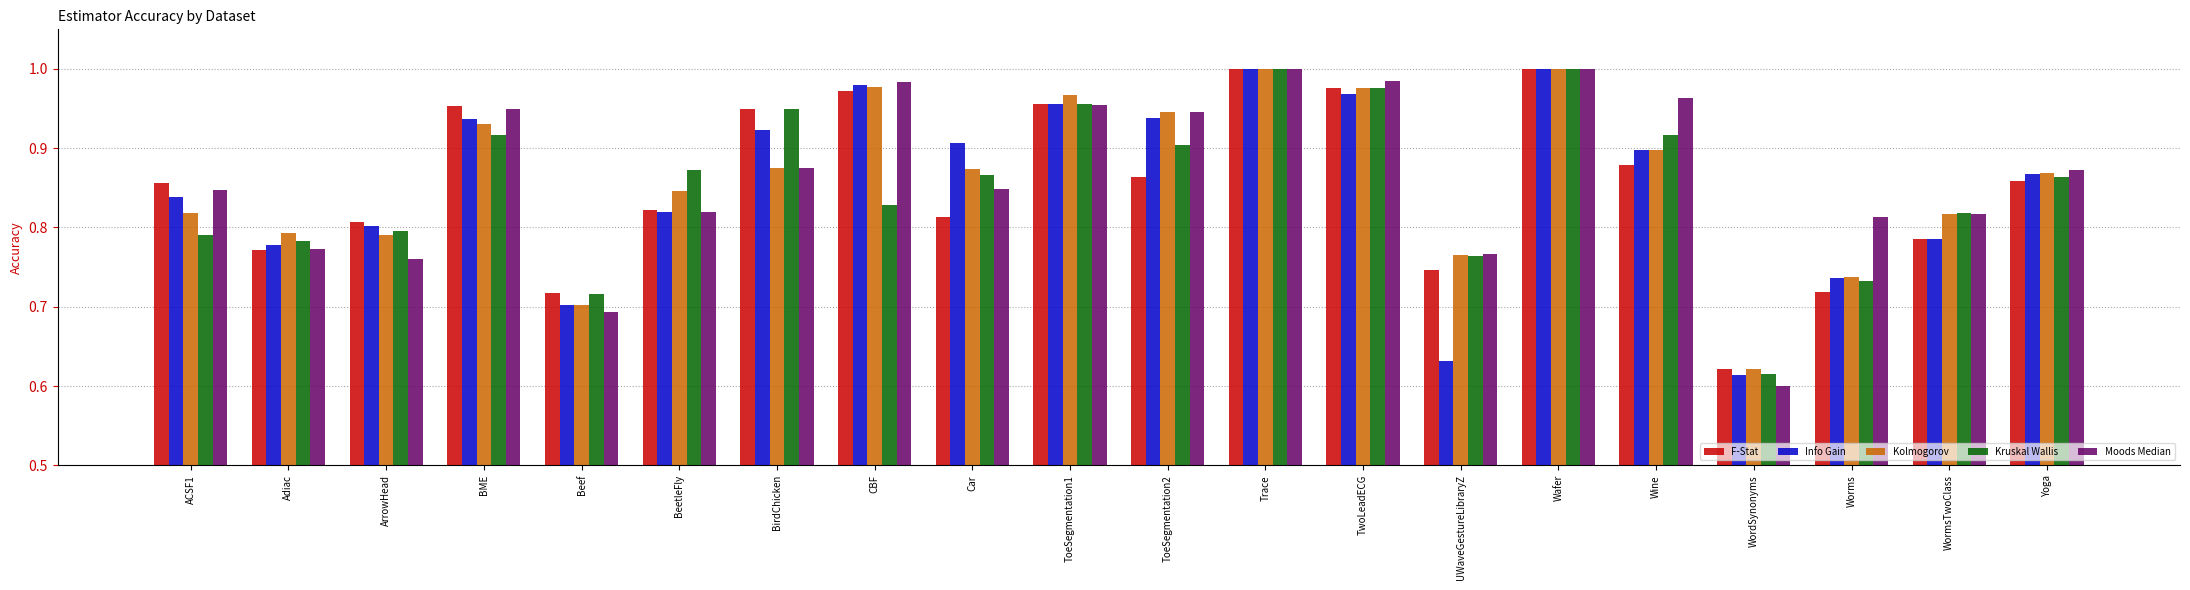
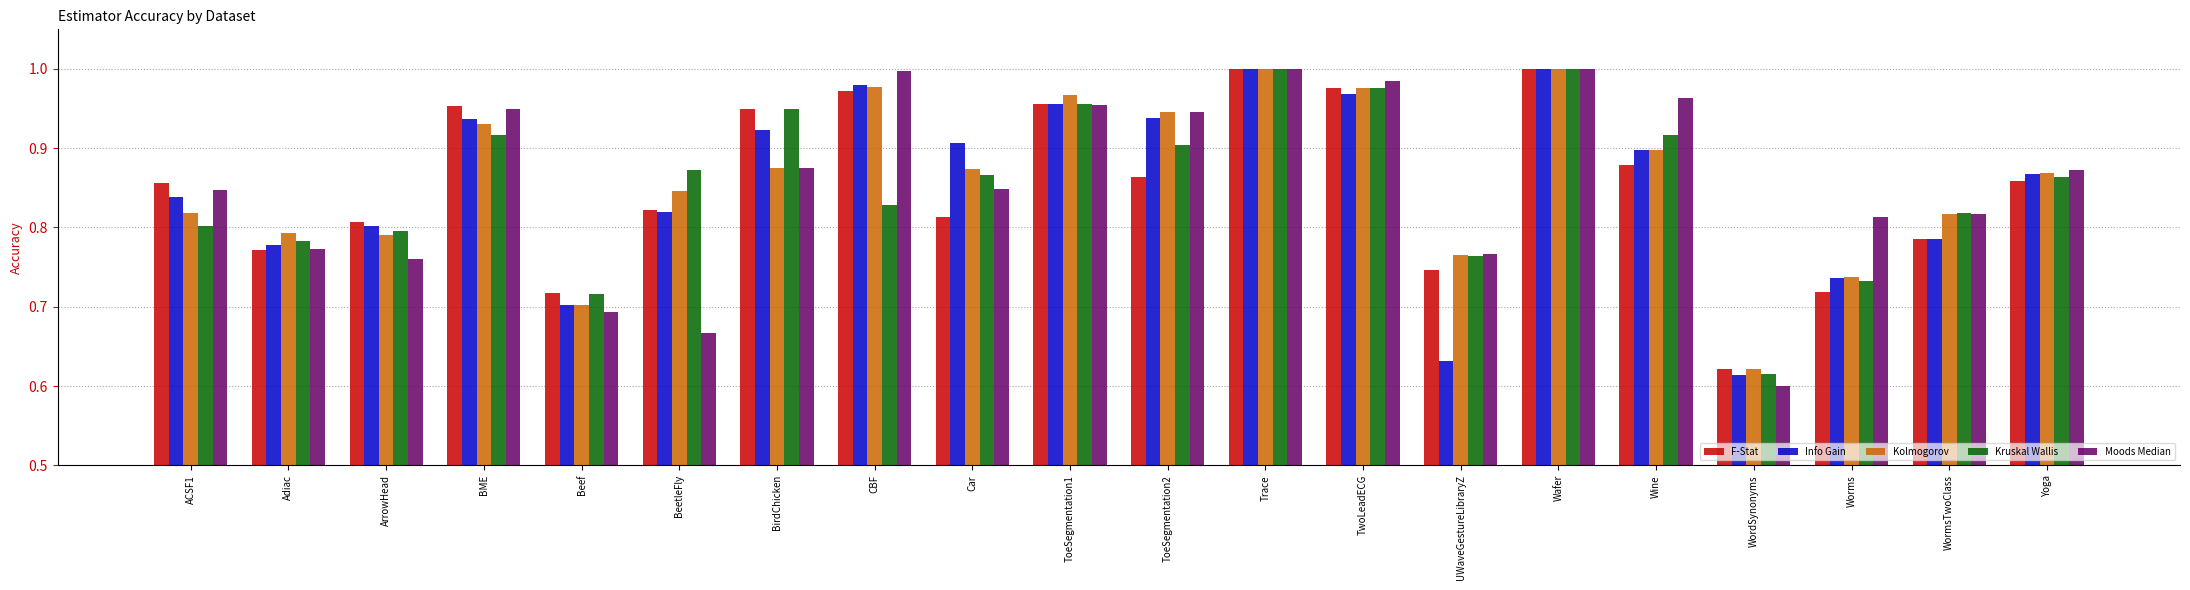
  {
    "F-Stat": {
      "ACSF1": 0.86,
      "Adiac": 0.77,
      "ArrowHead": 0.81,
      "BME": 0.95,
      "Beef": 0.72,
      "BeetleFly": 0.82,
      "BirdChicken": 0.95,
      "CBF": 0.97,
      "Car": 0.81,
      "ToeSegmentation1": 0.96,
      "ToeSegmentation2": 0.86,
      "Trace": 1.00,
      "TwoLeadECG": 0.98,
      "UWaveGestureLibraryZ": 0.75,
      "Wafer": 1.00,
      "Wine": 0.88,
      "WordSynonyms": 0.62,
      "Worms": 0.72,
      "WormsTwoClass": 0.78,
      "Yoga": 0.86
    },
    "Info Gain": {
      "ACSF1": 0.84,
      "Adiac": 0.78,
      "ArrowHead": 0.80,
      "BME": 0.94,
      "Beef": 0.70,
      "BeetleFly": 0.82,
      "BirdChicken": 0.92,
      "CBF": 0.98,
      "Car": 0.91,
      "ToeSegmentation1": 0.96,
      "ToeSegmentation2": 0.94,
      "Trace": 1.00,
      "TwoLeadECG": 0.97,
      "UWaveGestureLibraryZ": 0.63,
      "Wafer": 1.00,
      "Wine": 0.90,
      "WordSynonyms": 0.61,
      "Worms": 0.74,
      "WormsTwoClass": 0.79,
      "Yoga": 0.87
    },
    "Kolmogorov": {
      "ACSF1": 0.82,
      "Adiac": 0.79,
      "ArrowHead": 0.79,
      "BME": 0.93,
      "Beef": 0.70,
      "BeetleFly": 0.85,
      "BirdChicken": 0.87,
      "CBF": 0.98,
      "Car": 0.87,
      "ToeSegmentation1": 0.97,
      "ToeSegmentation2": 0.95,
      "Trace": 1.00,
      "TwoLeadECG": 0.98,
      "UWaveGestureLibraryZ": 0.77,
      "Wafer": 1.00,
      "Wine": 0.90,
      "WordSynonyms": 0.62,
      "Worms": 0.74,
      "WormsTwoClass": 0.82,
      "Yoga": 0.87
    },
    "Kruskal Wallis": {
-     "ACSF1": 0.79,
+     "ACSF1": 0.80,
      "Adiac": 0.78,
      "ArrowHead": 0.80,
      "BME": 0.92,
      "Beef": 0.72,
      "BeetleFly": 0.87,
      "BirdChicken": 0.95,
      "CBF": 0.83,
      "Car": 0.87,
      "ToeSegmentation1": 0.96,
      "ToeSegmentation2": 0.90,
      "Trace": 1.00,
      "TwoLeadECG": 0.98,
      "UWaveGestureLibraryZ": 0.76,
      "Wafer": 1.00,
      "Wine": 0.92,
      "WordSynonyms": 0.61,
      "Worms": 0.73,
      "WormsTwoClass": 0.82,
      "Yoga": 0.86
    },
    "Moods Median": {
      "ACSF1": 0.85,
      "Adiac": 0.77,
      "ArrowHead": 0.76,
      "BME": 0.95,
      "Beef": 0.69,
-     "BeetleFly": 0.82,
+     "BeetleFly": 0.67,
      "BirdChicken": 0.87,
-     "CBF": 0.98,
+     "CBF": 1.00,
      "Car": 0.85,
      "ToeSegmentation1": 0.95,
      "ToeSegmentation2": 0.95,
      "Trace": 1.00,
      "TwoLeadECG": 0.98,
      "UWaveGestureLibraryZ": 0.77,
      "Wafer": 1.00,
      "Wine": 0.96,
      "WordSynonyms": 0.60,
      "Worms": 0.81,
      "WormsTwoClass": 0.82,
      "Yoga": 0.87
    }
  }
